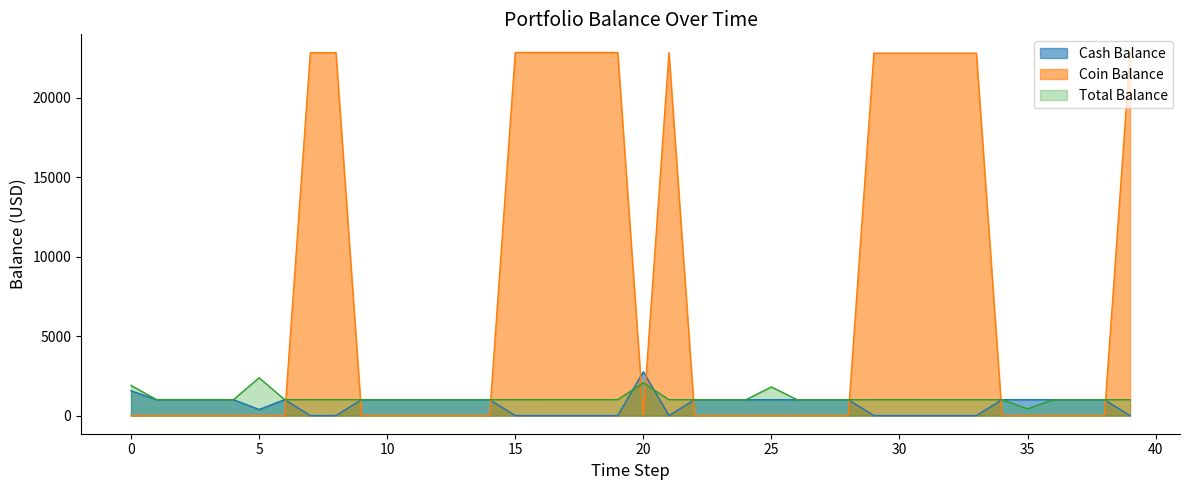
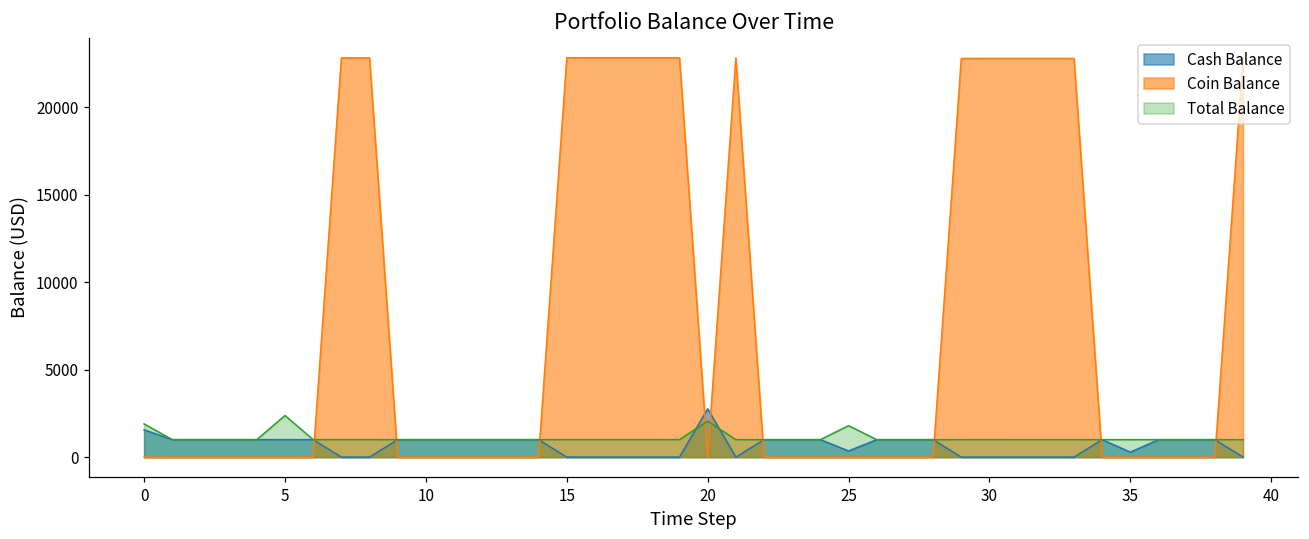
  {
    "Cash Balance": {
      "0": 1600,
-     "5": 400,
+     "5": 1000,
      "15": 0,
      "20": 2800,
-     "25": 1000,
+     "25": 400,
      "30": 0,
-     "35": 1000
+     "35": 300
    },
    "Coin Balance": {
      "0": 0,
      "5": 0,
      "10": 0,
      "15": 22800,
      "20": 0,
      "25": 0,
      "30": 22800,
      "35": 0
    },
    "Total Balance": {
      "0": 1900,
      "5": 2400,
      "15": 1000,
      "20": 2100,
      "25": 1800,
      "30": 1000,
-     "35": 400
+     "35": 1000
    }
  }
